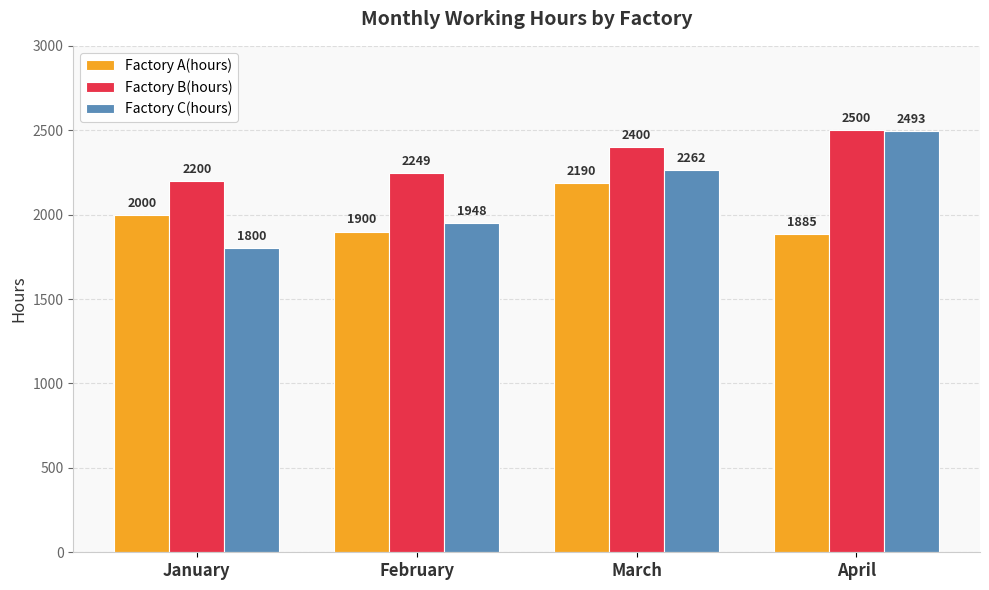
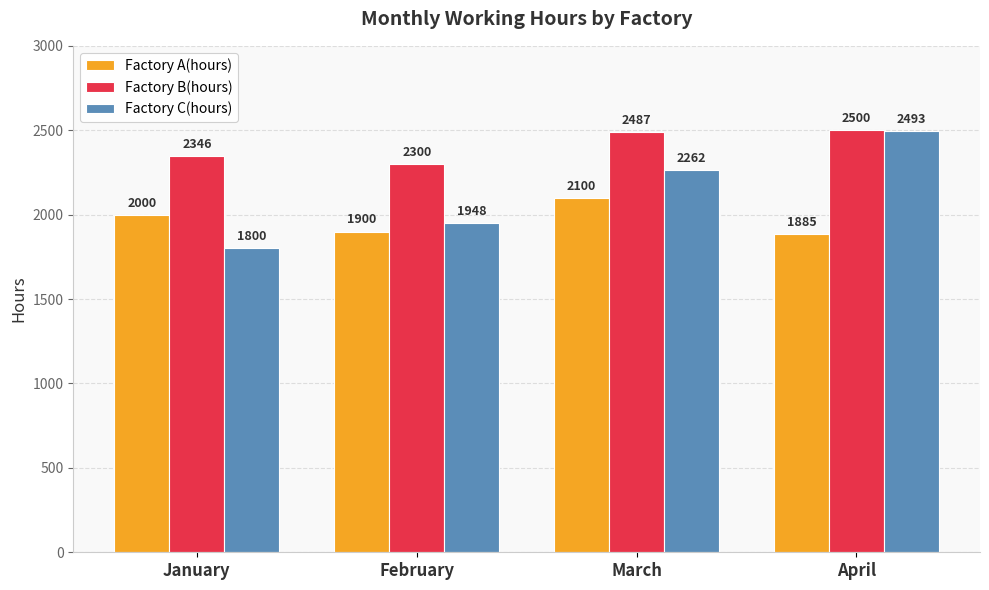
  {
    "Factory A(hours)": {
      "January": 2000,
      "February": 1900,
-     "March": 2190,
+     "March": 2100,
      "April": 1885
    },
    "Factory B(hours)": {
-     "January": 2200,
-     "February": 2249,
-     "March": 2400,
+     "January": 2346,
+     "February": 2300,
+     "March": 2487,
      "April": 2500
    },
    "Factory C(hours)": {
      "January": 1800,
      "February": 1948,
      "March": 2262,
      "April": 2493
    }
  }
